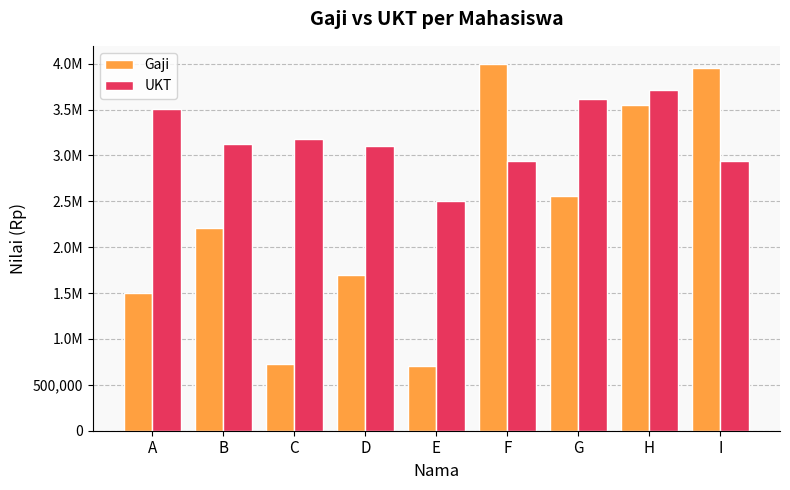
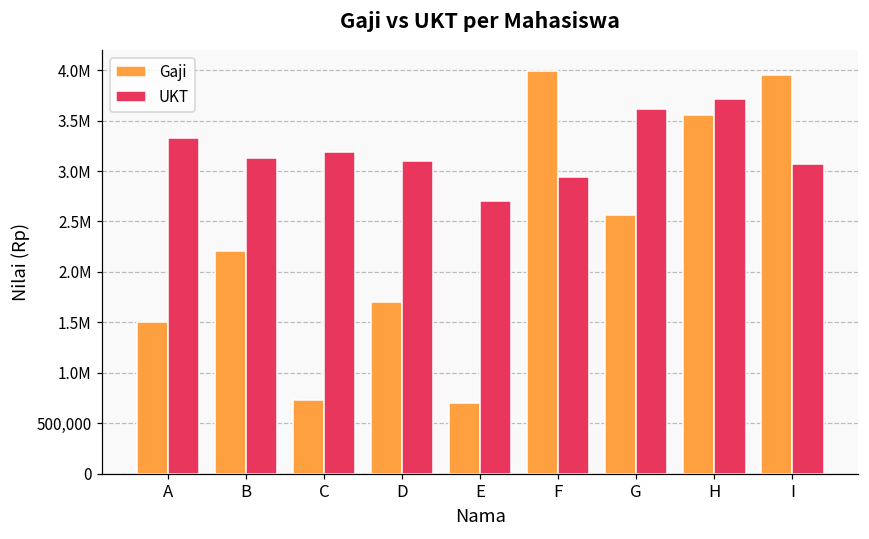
  {
    "Gaji": {
      "A": "1,500,000",
      "B": "2,200,000",
      "C": "700,000",
      "D": "1,700,000",
      "E": "700,000",
      "F": "4,000,000",
      "G": "2,600,000",
      "H": "3,600,000",
      "I": "4,000,000"
    },
    "UKT": {
-     "A": "3,500,000",
+     "A": "3,300,000",
      "B": "3,100,000",
      "C": "3,200,000",
      "D": "3,100,000",
-     "E": "2,500,000",
+     "E": "2,700,000",
      "F": "2,900,000",
      "G": "3,600,000",
      "H": "3,700,000",
-     "I": "2,900,000"
+     "I": "3,100,000"
    }
  }
